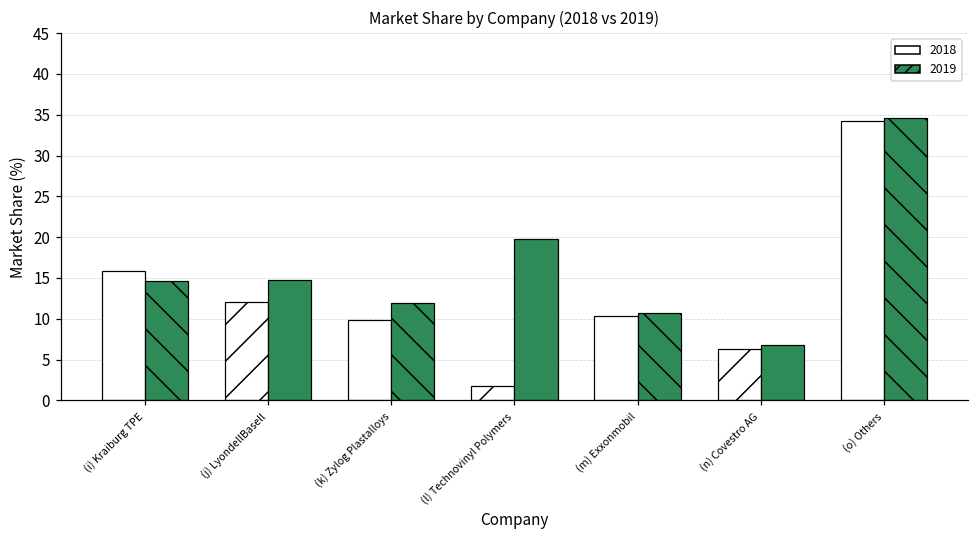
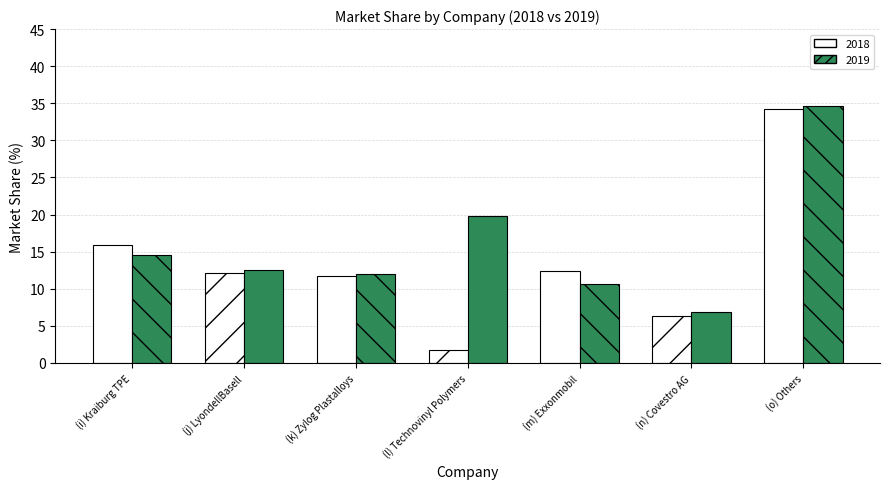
  {
    "2018": {
      "(i) Kraiburg TPE": 16,
      "(j) LyondellBasell": 12,
-     "(k) Zylog Plastalloys": 10,
+     "(k) Zylog Plastalloys": 12,
      "(l) Technovinyl Polymers": 2,
-     "(m) Exxonmobil": 10,
+     "(m) Exxonmobil": 12,
      "(n) Covestro AG": 6,
      "(o) Others": 34
    },
    "2019": {
      "(i) Kraiburg TPE": 15,
-     "(j) LyondellBasell": 15,
+     "(j) LyondellBasell": 13,
      "(k) Zylog Plastalloys": 12,
      "(l) Technovinyl Polymers": 20,
      "(m) Exxonmobil": 11,
      "(n) Covestro AG": 7,
      "(o) Others": 35
    }
  }
